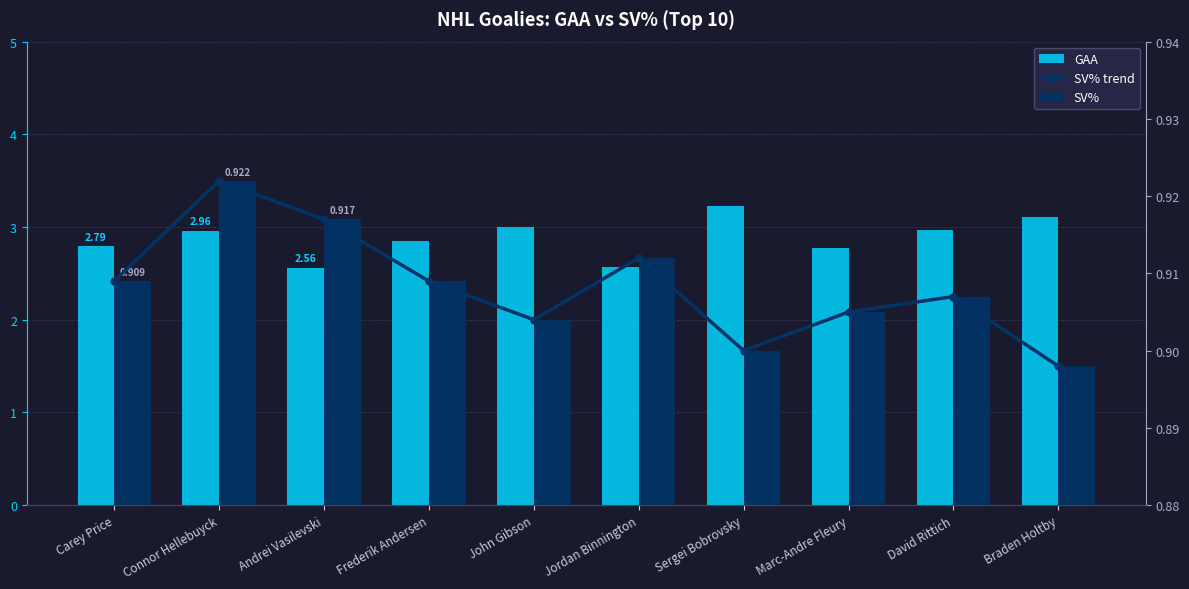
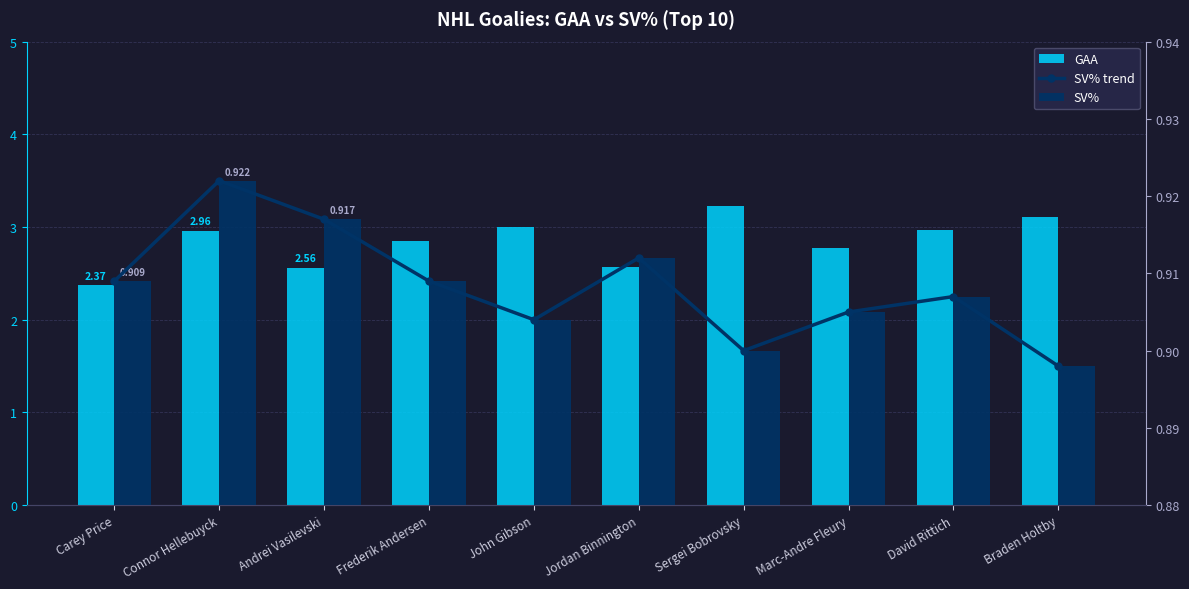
  {
    "GAA": {
-     "Carey Price": 2.79,
+     "Carey Price": 2.37,
      "Connor Hellebuyck": 2.96,
      "Andrei Vasilevski": 2.56
    }
  }
